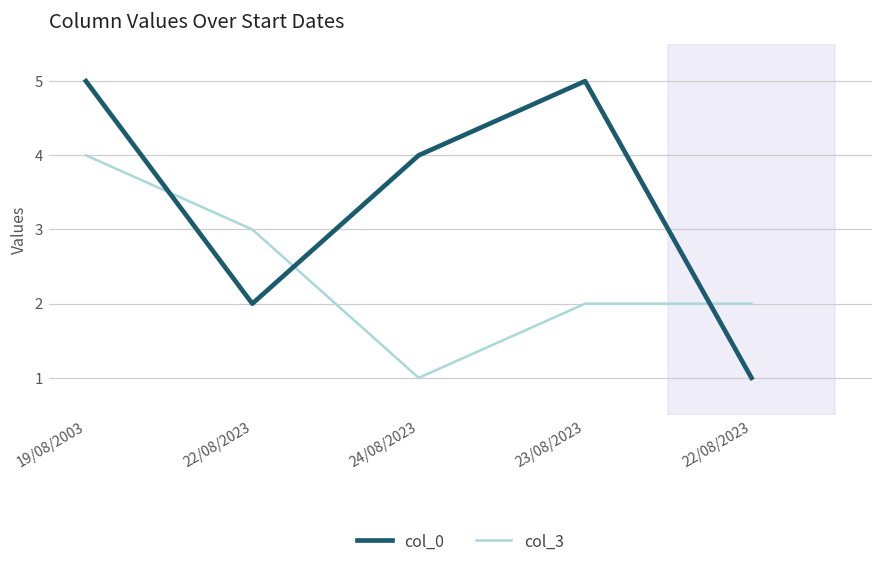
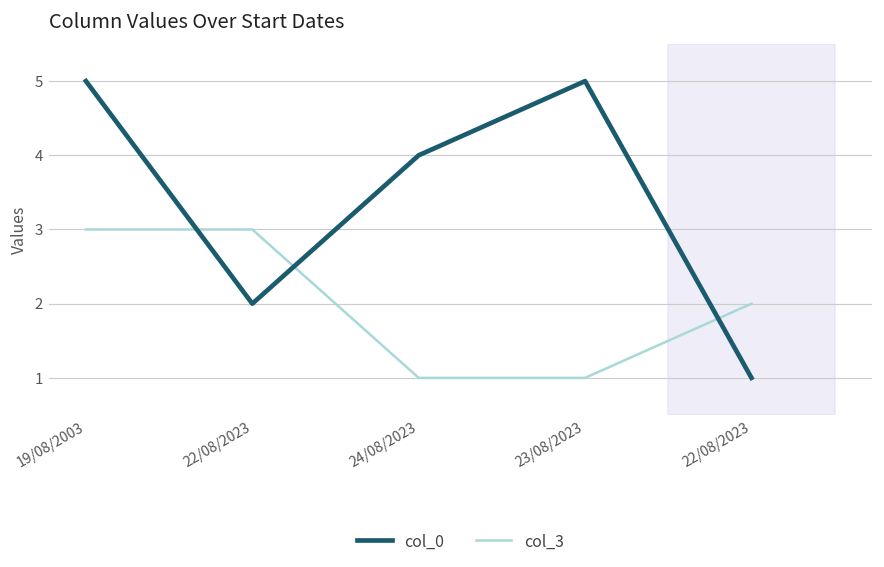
  {
    "col_0": {
      "19/08/2003": 5,
      "24/08/2023": 4,
      "23/08/2023": 5
    },
    "col_3": {
-     "19/08/2003": 4,
+     "19/08/2003": 3,
      "24/08/2023": 1,
-     "23/08/2023": 2
+     "23/08/2023": 1
    }
  }
